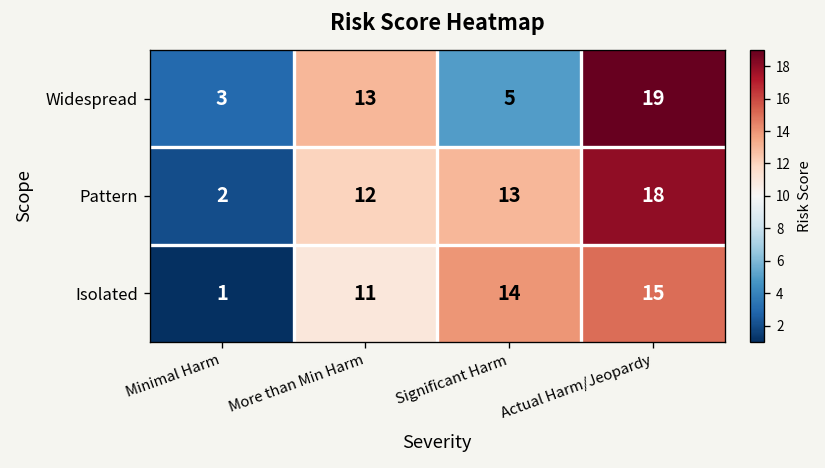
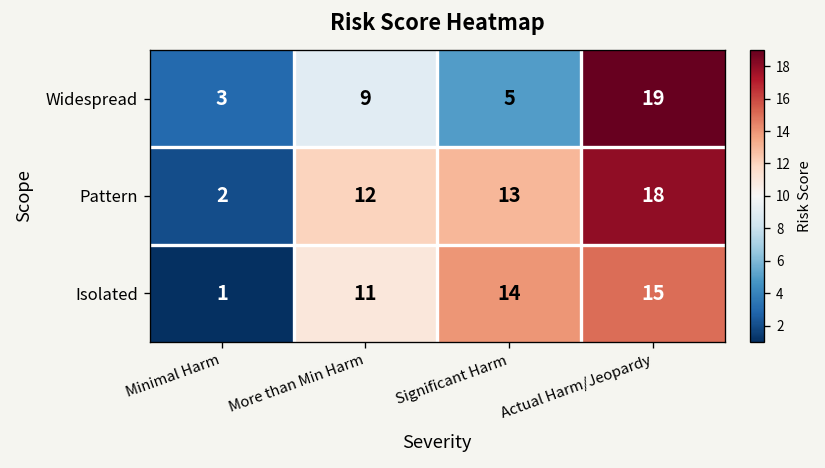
  {
    "Widespread": {
      "Minimal Harm": 3,
-     "More than Min Harm": 13,
+     "More than Min Harm": 9,
      "Significant Harm": 5,
      "Actual Harm/Jeopardy": 19
    },
    "Pattern": {
      "Minimal Harm": 2,
      "More than Min Harm": 12,
      "Significant Harm": 13,
      "Actual Harm/Jeopardy": 18
    },
    "Isolated": {
      "Minimal Harm": 1,
      "More than Min Harm": 11,
      "Significant Harm": 14,
      "Actual Harm/Jeopardy": 15
    }
  }
